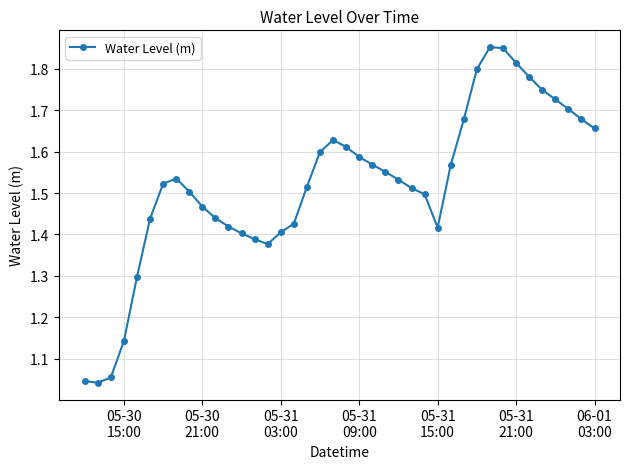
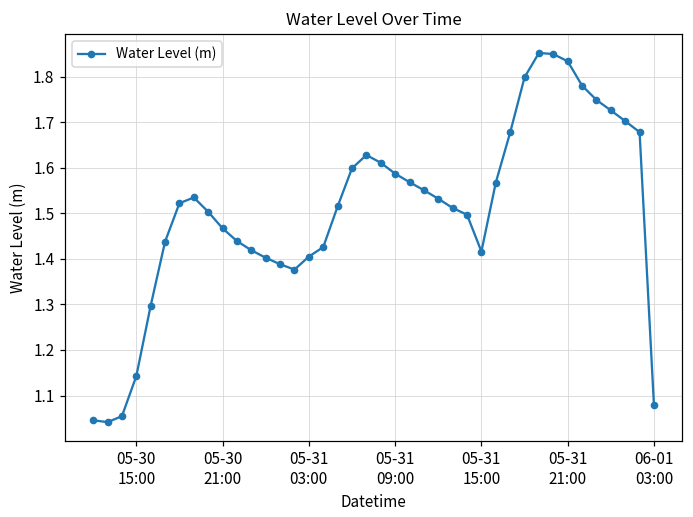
  {
    "05-30 15:00": 1.14,
    "05-30 21:00": 1.47,
    "05-31 03:00": 1.41,
    "05-31 09:00": 1.59,
    "05-31 15:00": 1.42,
-   "05-31 21:00": 1.81,
-   "06-01 03:00": 1.66
+   "05-31 21:00": 1.83,
+   "06-01 03:00": 1.08
  }
